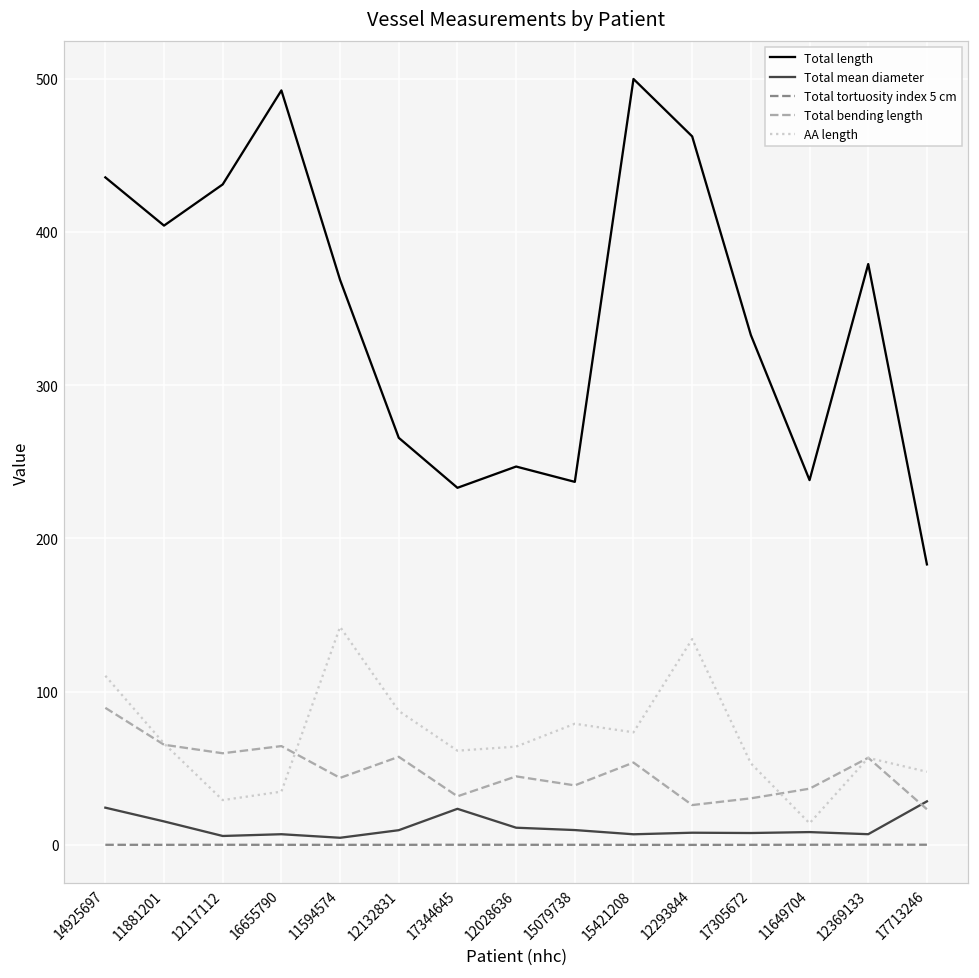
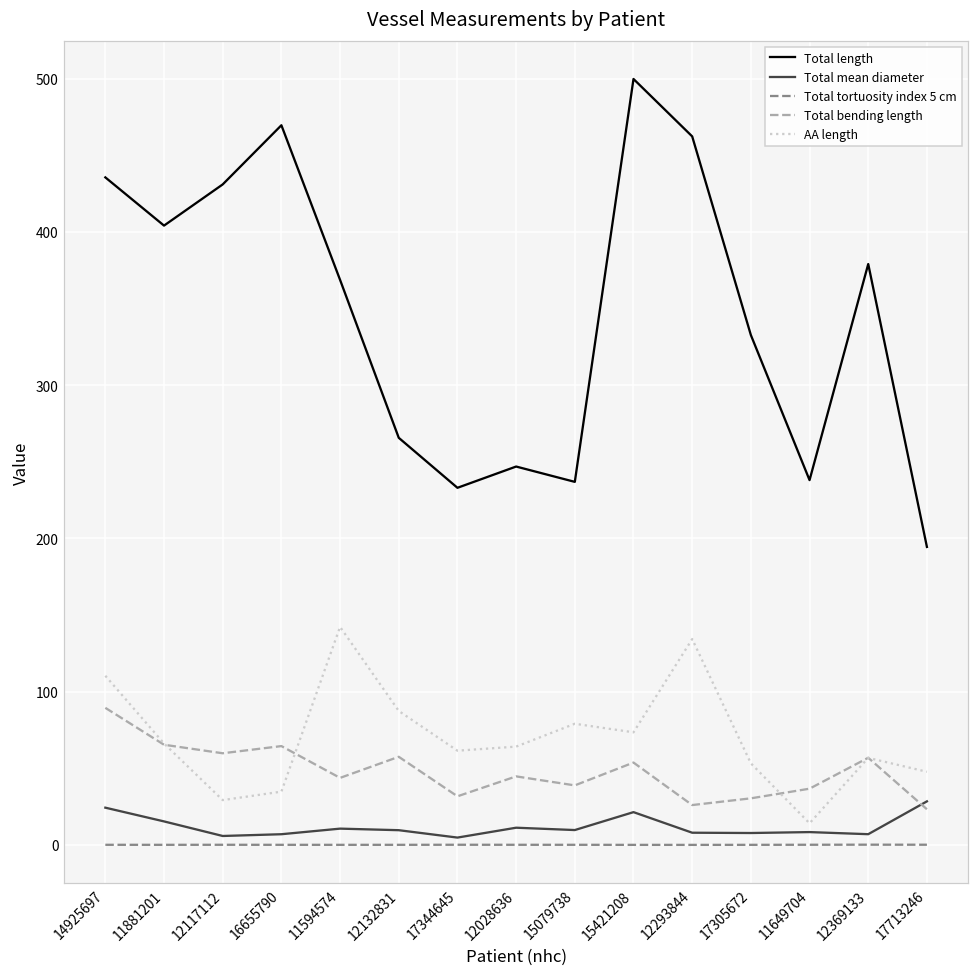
  {
    "Total length": {
      "14925697": 436,
      "11881201": 404,
      "12117112": 431,
-     "16655790": 492,
+     "16655790": 470,
      "11594574": 369,
      "12132831": 266,
      "17344645": 233,
      "12028636": 247,
      "15079738": 237,
      "15421208": 500,
      "12293844": 462,
      "17305672": 333,
      "11649704": 238,
      "12369133": 379,
-     "17713246": 183
+     "17713246": 194
    },
    "Total mean diameter": {
      "14925697": 24,
      "11881201": 15,
      "12117112": 6,
      "16655790": 7,
-     "11594574": 5,
+     "11594574": 11,
      "12132831": 10,
-     "17344645": 24,
+     "17344645": 5,
      "12028636": 11,
      "15079738": 10,
-     "15421208": 7,
+     "15421208": 21,
      "12293844": 8,
      "17305672": 8,
      "11649704": 8,
      "12369133": 7,
      "17713246": 28
    }
  }
